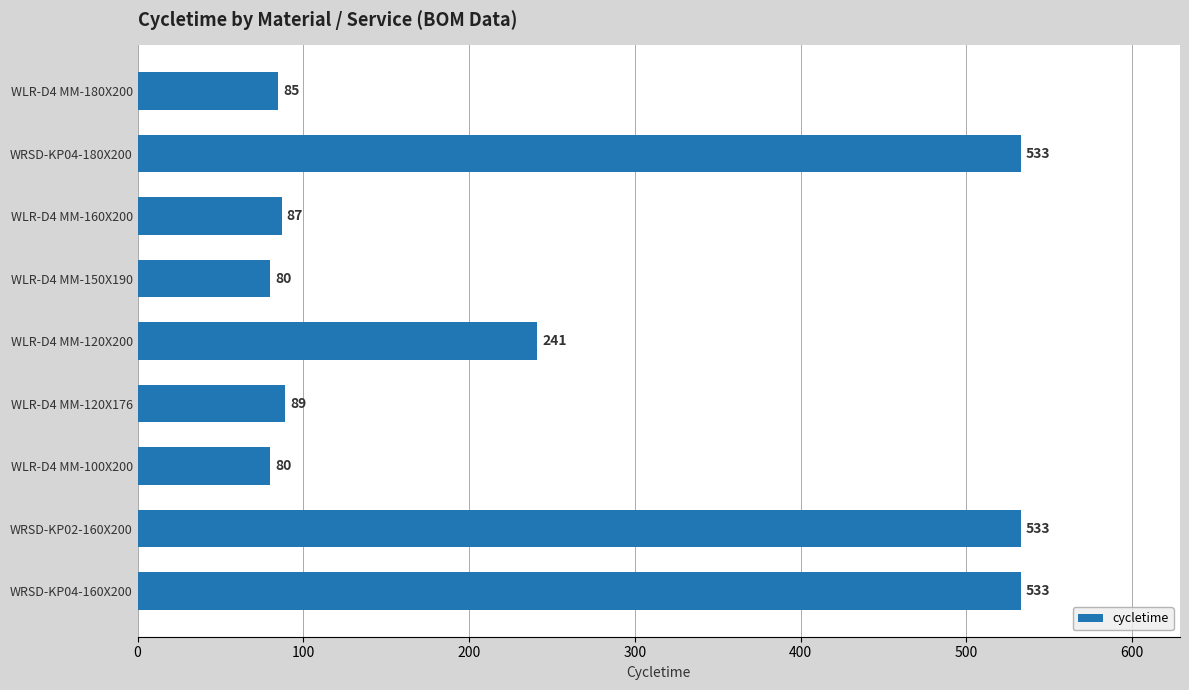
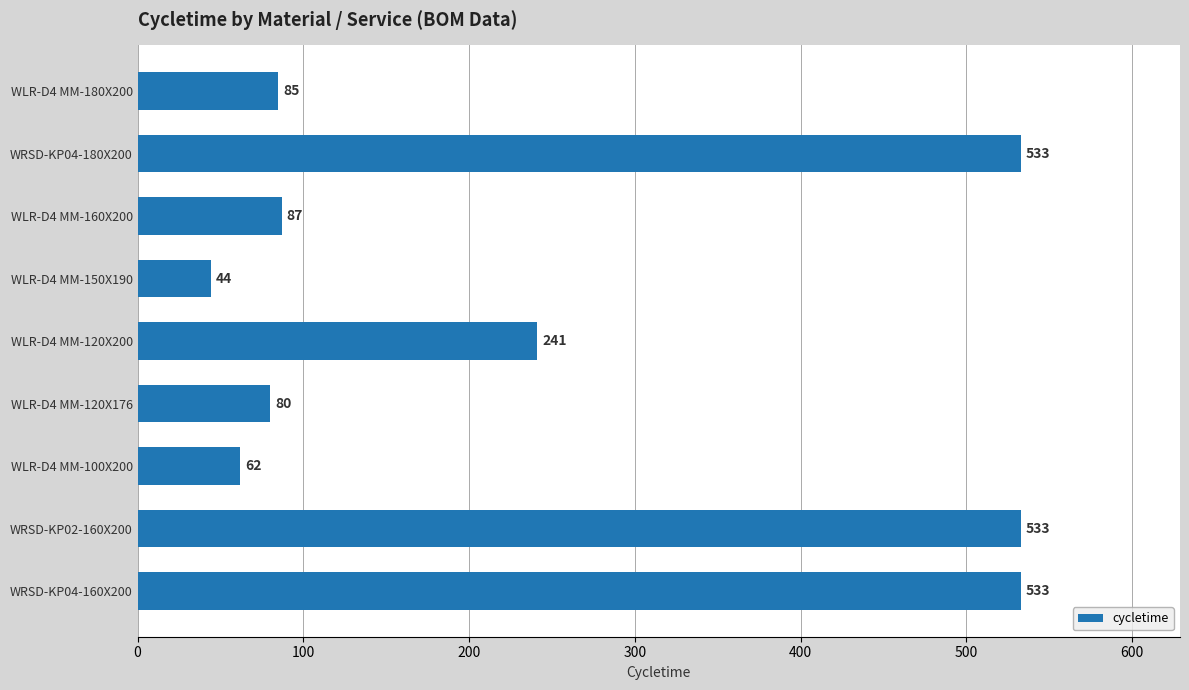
  {
    "WLR-D4 MM-180X200": 85,
    "WRSD-KP04-180X200": 533,
    "WLR-D4 MM-160X200": 87,
-   "WLR-D4 MM-150X190": 80,
+   "WLR-D4 MM-150X190": 44,
    "WLR-D4 MM-120X200": 241,
-   "WLR-D4 MM-120X176": 89,
-   "WLR-D4 MM-100X200": 80,
+   "WLR-D4 MM-120X176": 80,
+   "WLR-D4 MM-100X200": 62,
    "WRSD-KP02-160X200": 533,
    "WRSD-KP04-160X200": 533
  }
